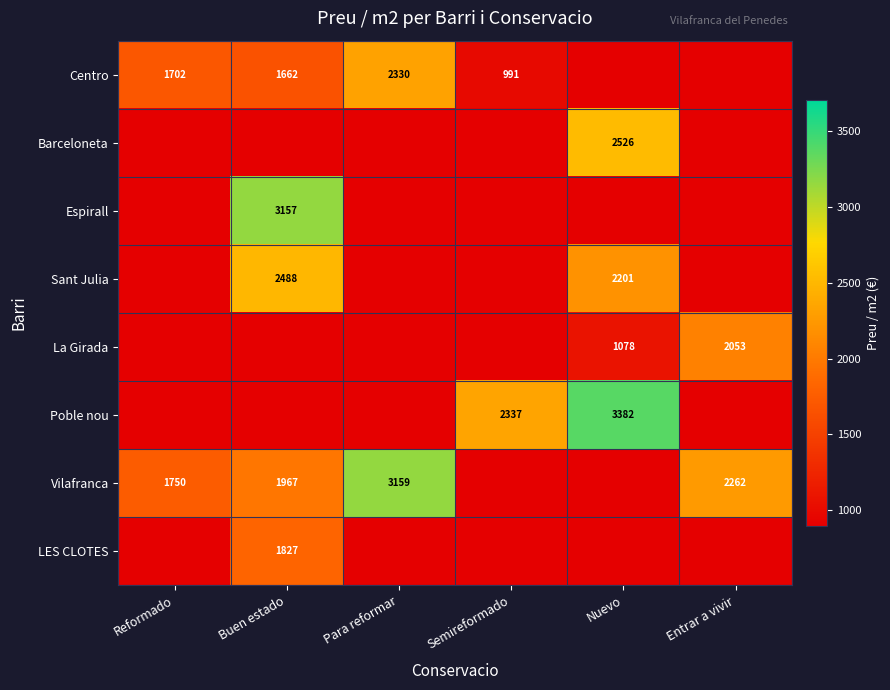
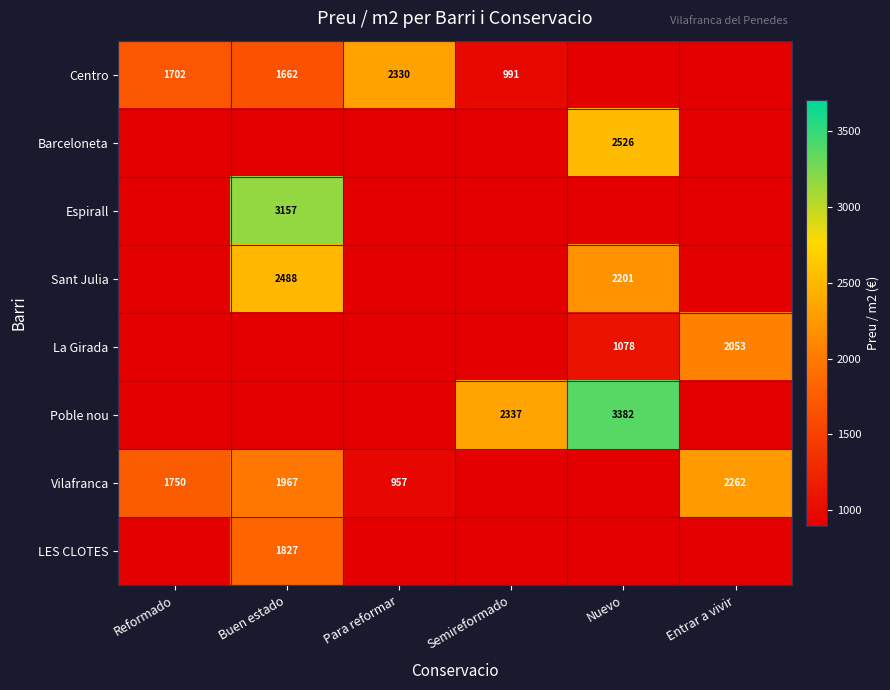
  {
    "Centro": {
      "Reformado": 1702,
      "Buen estado": 1662,
      "Para reformar": 2330,
      "Semireformado": 991
    },
    "Barceloneta": {
      "Nuevo": 2526
    },
    "Espirall": {
      "Buen estado": 3157
    },
    "Sant Julia": {
      "Buen estado": 2488,
      "Nuevo": 2201
    },
    "La Girada": {
      "Nuevo": 1078,
      "Entrar a vivir": 2053
    },
    "Poble nou": {
      "Semireformado": 2337,
      "Nuevo": 3382
    },
    "Vilafranca": {
      "Reformado": 1750,
      "Buen estado": 1967,
-     "Para reformar": 3159,
+     "Para reformar": 957,
      "Entrar a vivir": 2262
    },
    "LES CLOTES": {
      "Buen estado": 1827
    }
  }
